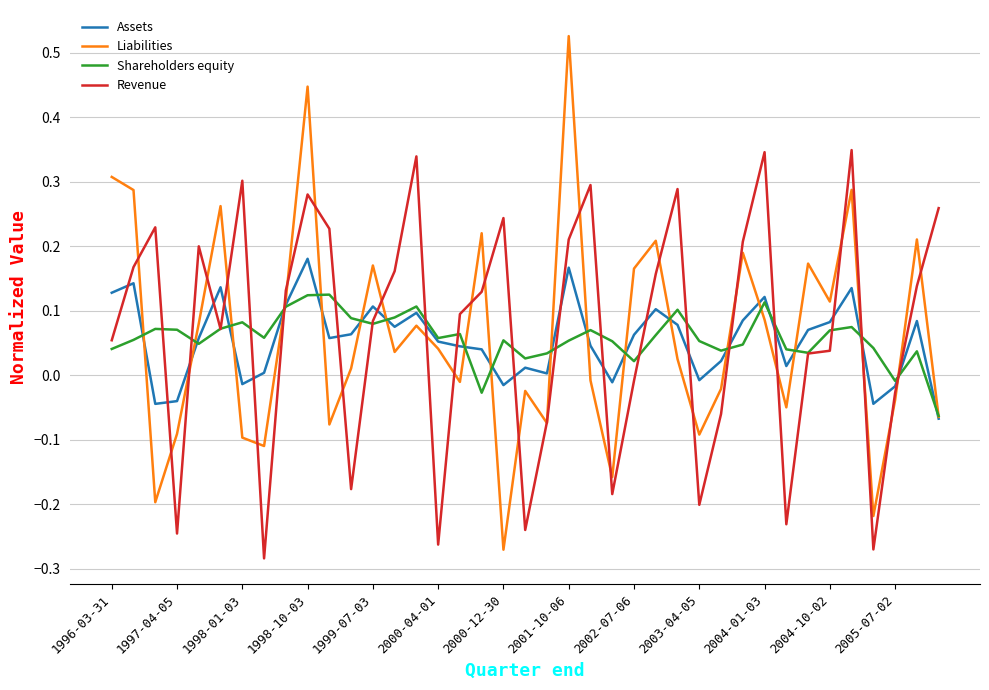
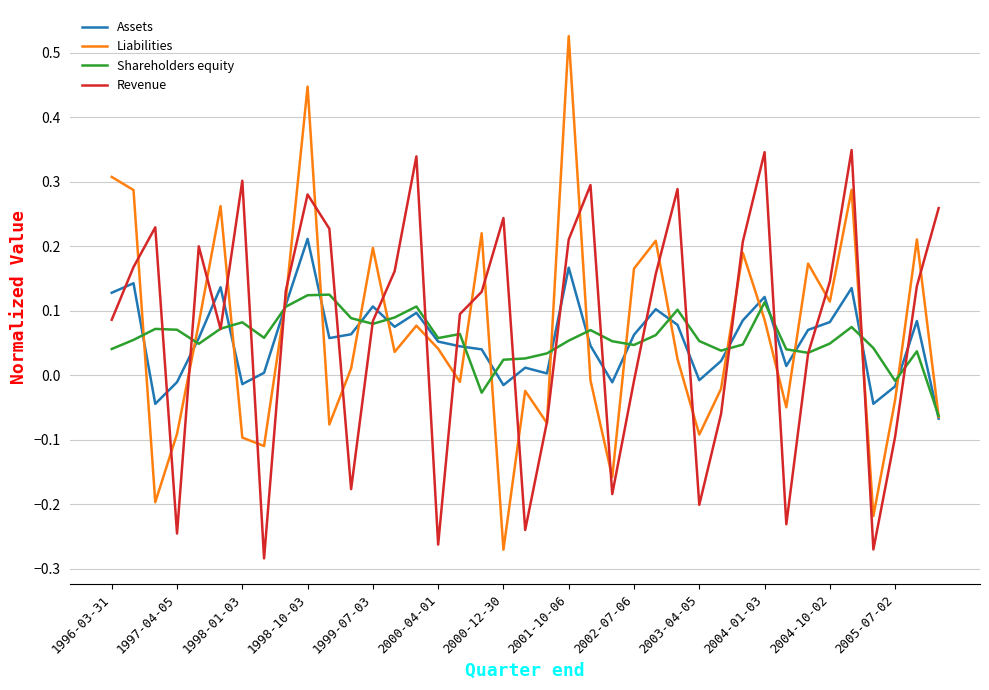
  {
    "Assets": {
      "1996-03-31": 0.13,
-     "1997-04-05": -0.04,
+     "1997-04-05": -0.01,
      "1998-01-03": -0.01,
-     "1998-10-03": 0.18,
+     "1998-10-03": 0.21,
      "1999-07-03": 0.11,
      "2000-04-01": 0.05,
      "2000-12-30": -0.02,
      "2001-10-06": 0.17,
      "2002-07-06": 0.06,
      "2003-04-05": -0.01,
      "2004-01-03": 0.12,
      "2004-10-02": 0.08,
      "2005-07-02": -0.02
    },
    "Liabilities": {
      "1996-03-31": 0.31,
      "1997-04-05": -0.09,
      "1998-01-03": -0.10,
      "1998-10-03": 0.45,
-     "1999-07-03": 0.17,
+     "1999-07-03": 0.20,
      "2000-04-01": 0.04,
      "2000-12-30": -0.27,
      "2001-10-06": 0.53,
      "2002-07-06": 0.17,
      "2003-04-05": -0.09,
      "2004-01-03": 0.09,
      "2004-10-02": 0.11,
      "2005-07-02": -0.04
    },
    "Shareholders equity": {
      "1996-03-31": 0.04,
      "1997-04-05": 0.07,
      "1998-01-03": 0.08,
      "1998-10-03": 0.12,
      "1999-07-03": 0.08,
      "2000-04-01": 0.06,
-     "2000-12-30": 0.05,
+     "2000-12-30": 0.02,
      "2001-10-06": 0.05,
-     "2002-07-06": 0.02,
+     "2002-07-06": 0.05,
      "2003-04-05": 0.05,
      "2004-01-03": 0.11,
-     "2004-10-02": 0.07,
+     "2004-10-02": 0.05,
      "2005-07-02": -0.01
    },
    "Revenue": {
-     "1996-03-31": 0.05,
+     "1996-03-31": 0.09,
      "1997-04-05": -0.25,
      "1998-01-03": 0.30,
      "1998-10-03": 0.28,
      "1999-07-03": 0.08,
      "2000-04-01": -0.26,
      "2000-12-30": 0.24,
      "2001-10-06": 0.21,
      "2002-07-06": -0.01,
      "2003-04-05": -0.20,
      "2004-01-03": 0.35,
-     "2004-10-02": 0.04,
-     "2005-07-02": -0.03
+     "2004-10-02": 0.15,
+     "2005-07-02": -0.10
    }
  }
